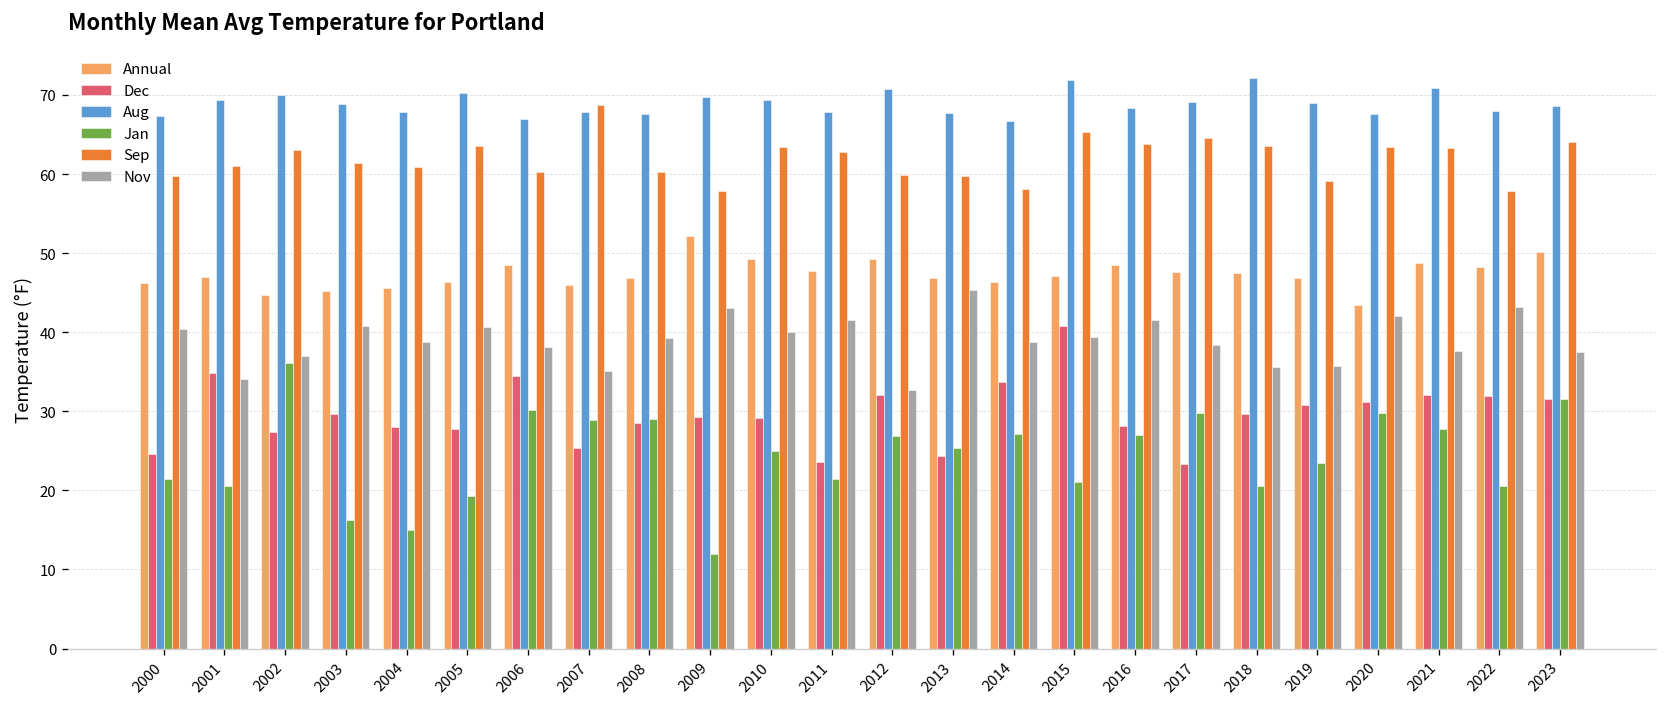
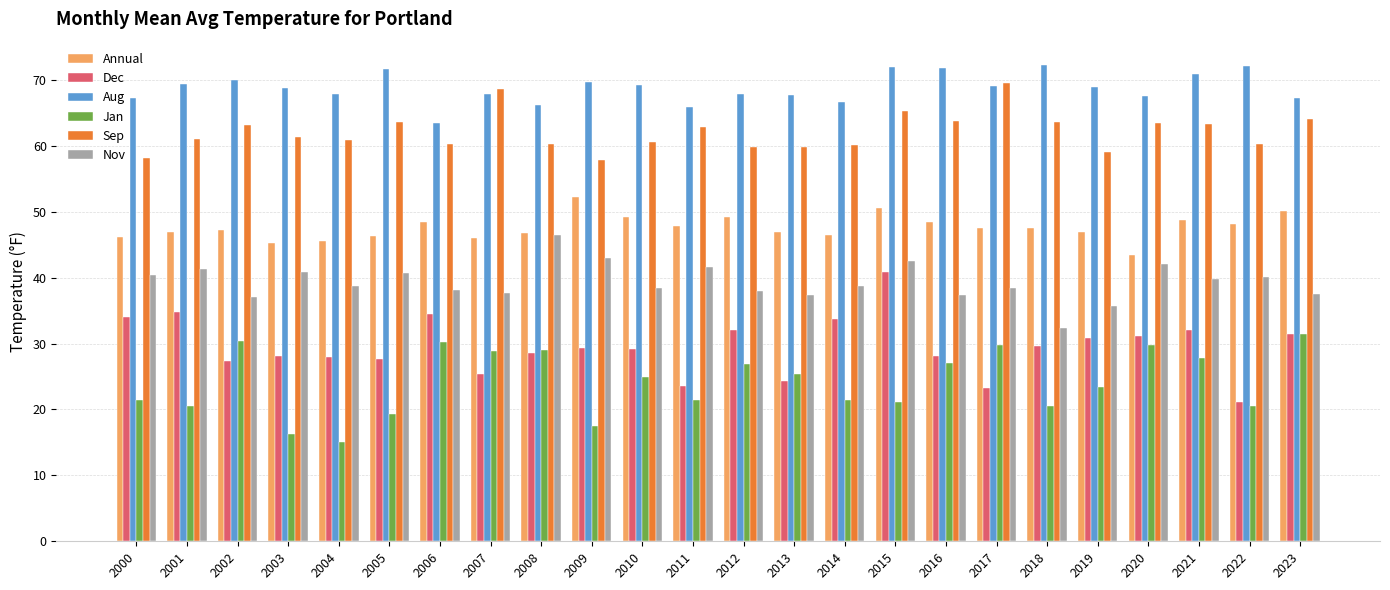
  {
    "Annual": {
      "2000": 46,
      "2001": 47,
-     "2002": 45,
+     "2002": 47,
      "2003": 45,
      "2004": 46,
      "2005": 46,
      "2006": 49,
      "2007": 46,
      "2008": 47,
      "2009": 52,
      "2010": 49,
      "2011": 48,
      "2012": 49,
      "2013": 47,
      "2014": 46,
-     "2015": 47,
+     "2015": 51,
      "2016": 49,
      "2017": 48,
      "2018": 48,
      "2019": 47,
      "2020": 43,
      "2021": 49,
      "2022": 48,
      "2023": 50
    },
    "Dec": {
-     "2000": 25,
+     "2000": 34,
      "2001": 35,
      "2002": 27,
-     "2003": 30,
+     "2003": 28,
      "2004": 28,
      "2005": 28,
      "2006": 35,
      "2007": 25,
      "2008": 29,
      "2009": 29,
      "2010": 29,
      "2011": 24,
      "2012": 32,
      "2013": 24,
      "2014": 34,
      "2015": 41,
      "2016": 28,
      "2017": 23,
      "2018": 30,
      "2019": 31,
      "2020": 31,
      "2021": 32,
-     "2022": 32,
+     "2022": 21,
      "2023": 32
    },
    "Aug": {
      "2000": 67,
      "2001": 69,
      "2002": 70,
      "2003": 69,
      "2004": 68,
-     "2005": 70,
-     "2006": 67,
+     "2005": 72,
+     "2006": 63,
      "2007": 68,
-     "2008": 68,
+     "2008": 66,
      "2009": 70,
      "2010": 69,
-     "2011": 68,
-     "2012": 71,
+     "2011": 66,
+     "2012": 68,
      "2013": 68,
      "2014": 67,
      "2015": 72,
-     "2016": 68,
+     "2016": 72,
      "2017": 69,
      "2018": 72,
      "2019": 69,
      "2020": 68,
      "2021": 71,
-     "2022": 68,
-     "2023": 69
+     "2022": 72,
+     "2023": 67
    },
    "Jan": {
      "2000": 22,
      "2001": 21,
-     "2002": 36,
+     "2002": 30,
      "2003": 16,
      "2004": 15,
      "2005": 19,
      "2006": 30,
      "2007": 29,
      "2008": 29,
-     "2009": 12,
+     "2009": 18,
      "2010": 25,
      "2011": 21,
      "2012": 27,
      "2013": 25,
-     "2014": 27,
+     "2014": 21,
      "2015": 21,
      "2016": 27,
      "2017": 30,
      "2018": 21,
      "2019": 23,
      "2020": 30,
      "2021": 28,
      "2022": 21,
      "2023": 32
    },
    "Sep": {
-     "2000": 60,
+     "2000": 58,
      "2001": 61,
      "2002": 63,
      "2003": 61,
      "2004": 61,
      "2005": 64,
      "2006": 60,
      "2007": 69,
      "2008": 60,
      "2009": 58,
-     "2010": 63,
+     "2010": 61,
      "2011": 63,
      "2012": 60,
      "2013": 60,
-     "2014": 58,
+     "2014": 60,
      "2015": 65,
      "2016": 64,
-     "2017": 65,
+     "2017": 70,
      "2018": 64,
      "2019": 59,
      "2020": 63,
      "2021": 63,
-     "2022": 58,
+     "2022": 60,
      "2023": 64
    },
    "Nov": {
      "2000": 40,
-     "2001": 34,
+     "2001": 41,
      "2002": 37,
      "2003": 41,
      "2004": 39,
      "2005": 41,
      "2006": 38,
-     "2007": 35,
-     "2008": 39,
+     "2007": 38,
+     "2008": 47,
      "2009": 43,
-     "2010": 40,
+     "2010": 39,
      "2011": 42,
-     "2012": 33,
-     "2013": 45,
+     "2012": 38,
+     "2013": 37,
      "2014": 39,
-     "2015": 39,
-     "2016": 42,
+     "2015": 43,
+     "2016": 37,
      "2017": 38,
-     "2018": 36,
+     "2018": 32,
      "2019": 36,
      "2020": 42,
-     "2021": 38,
-     "2022": 43,
+     "2021": 40,
+     "2022": 40,
      "2023": 38
    }
  }
